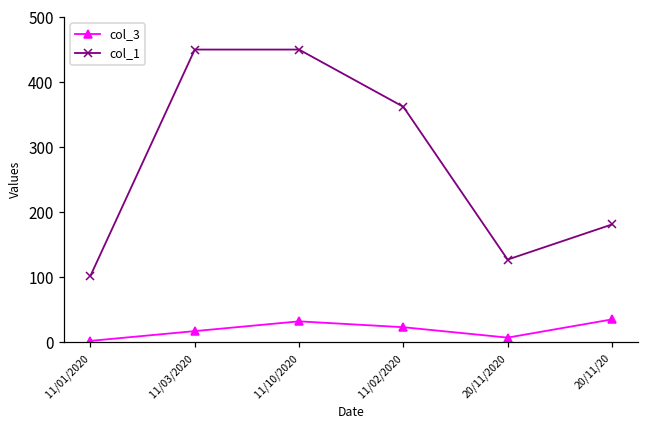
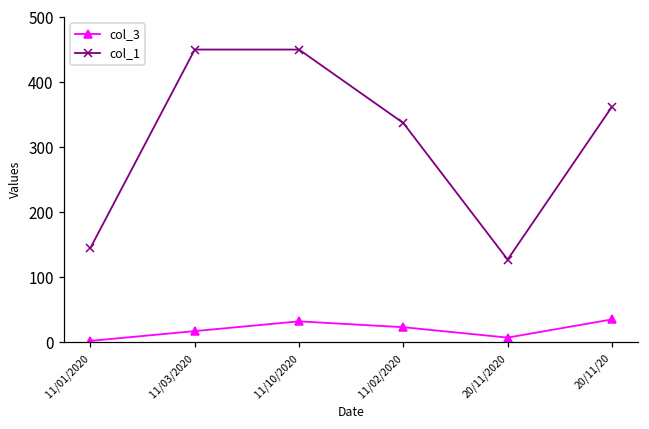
  {
    "col_3": {
      "11/01/2020": 0,
      "11/03/2020": 20,
      "11/10/2020": 30,
      "11/02/2020": 20,
      "20/11/2020": 10,
      "20/11/20": 40
    },
    "col_1": {
-     "11/01/2020": 100,
+     "11/01/2020": 150,
      "11/03/2020": 450,
      "11/10/2020": 450,
-     "11/02/2020": 360,
+     "11/02/2020": 340,
      "20/11/2020": 130,
-     "20/11/20": 180
+     "20/11/20": 360
    }
  }
